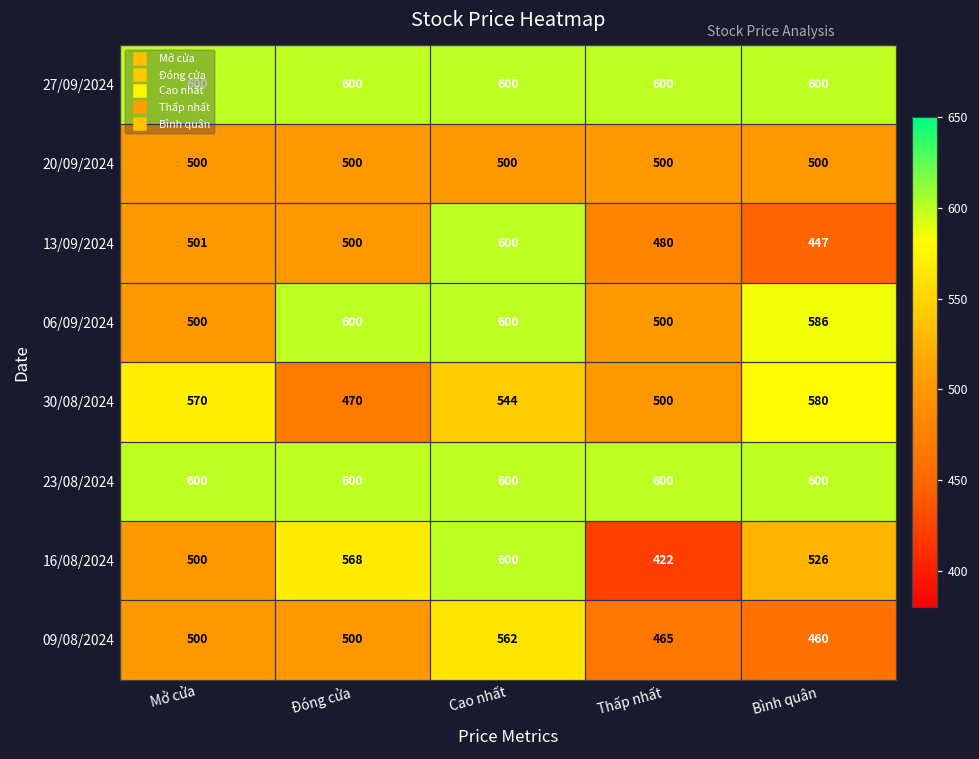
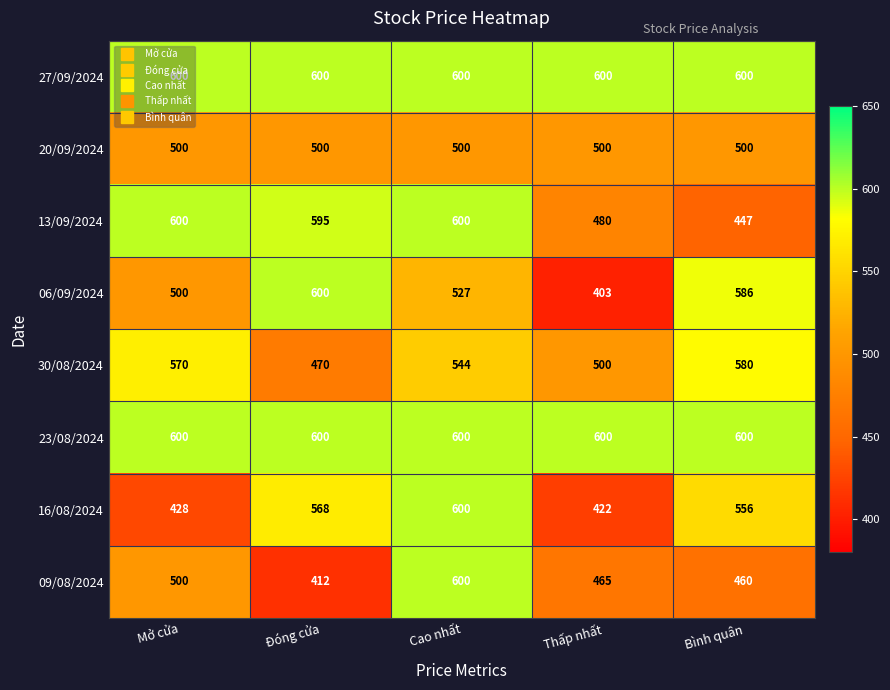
  {
    "27/09/2024": {
      "Đóng cửa": 600,
      "Cao nhất": 600,
      "Thấp nhất": 600,
      "Bình quân": 600
    },
    "20/09/2024": {
      "Mở cửa": 500,
      "Đóng cửa": 500,
      "Cao nhất": 500,
      "Thấp nhất": 500,
      "Bình quân": 500
    },
    "13/09/2024": {
-     "Mở cửa": 501,
-     "Đóng cửa": 500,
+     "Mở cửa": 600,
+     "Đóng cửa": 595,
      "Cao nhất": 600,
      "Thấp nhất": 480,
      "Bình quân": 447
    },
    "06/09/2024": {
      "Mở cửa": 500,
      "Đóng cửa": 600,
-     "Cao nhất": 600,
-     "Thấp nhất": 500,
+     "Cao nhất": 527,
+     "Thấp nhất": 403,
      "Bình quân": 586
    },
    "30/08/2024": {
      "Mở cửa": 570,
      "Đóng cửa": 470,
      "Cao nhất": 544,
      "Thấp nhất": 500,
      "Bình quân": 580
    },
    "23/08/2024": {
      "Mở cửa": 600,
      "Đóng cửa": 600,
      "Cao nhất": 600,
      "Thấp nhất": 600,
      "Bình quân": 600
    },
    "16/08/2024": {
-     "Mở cửa": 500,
+     "Mở cửa": 428,
      "Đóng cửa": 568,
      "Cao nhất": 600,
      "Thấp nhất": 422,
-     "Bình quân": 526
+     "Bình quân": 556
    },
    "09/08/2024": {
      "Mở cửa": 500,
-     "Đóng cửa": 500,
-     "Cao nhất": 562,
+     "Đóng cửa": 412,
+     "Cao nhất": 600,
      "Thấp nhất": 465,
      "Bình quân": 460
    }
  }
